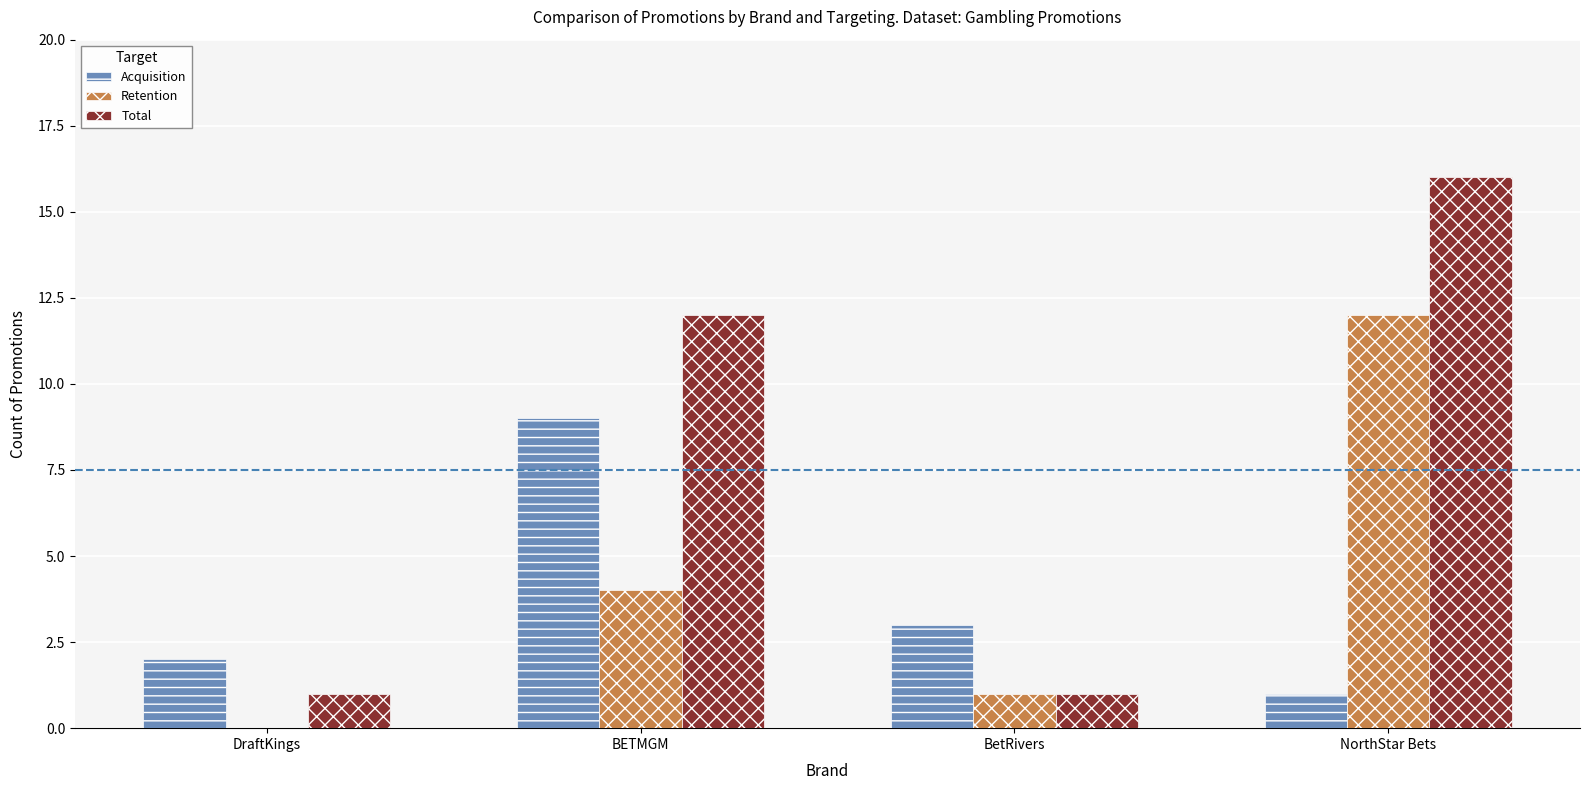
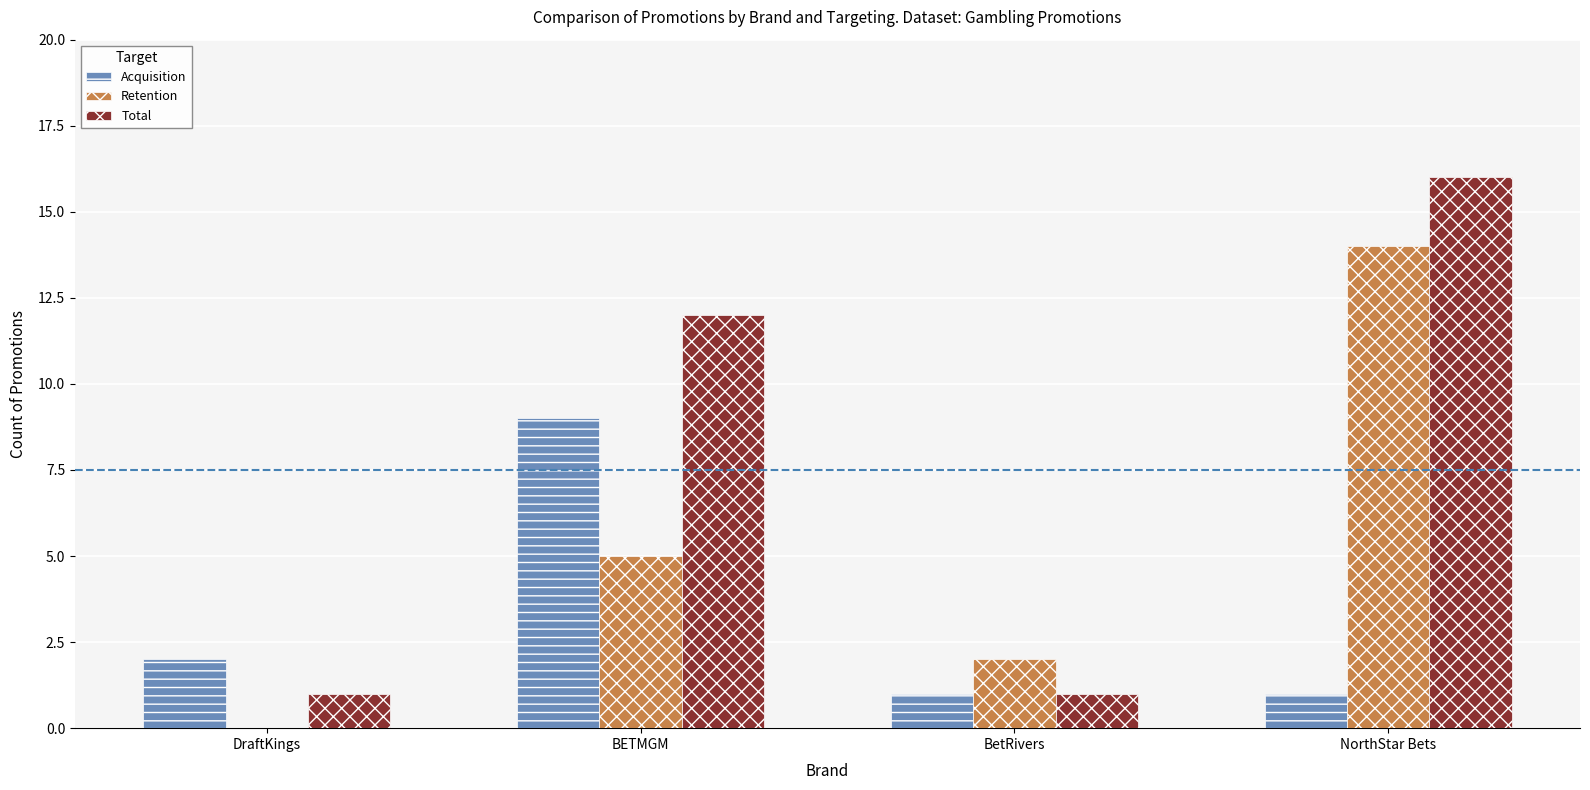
  {
    "Acquisition": {
      "DraftKings": 2,
      "BETMGM": 9,
-     "BetRivers": 3,
+     "BetRivers": 1,
      "NorthStar Bets": 1
    },
    "Retention": {
      "DraftKings": 0,
-     "BETMGM": 4,
-     "BetRivers": 1,
-     "NorthStar Bets": 12
+     "BETMGM": 5,
+     "BetRivers": 2,
+     "NorthStar Bets": 14
    },
    "Total": {
      "DraftKings": 1,
      "BETMGM": 12,
      "BetRivers": 1,
      "NorthStar Bets": 16
    }
  }
